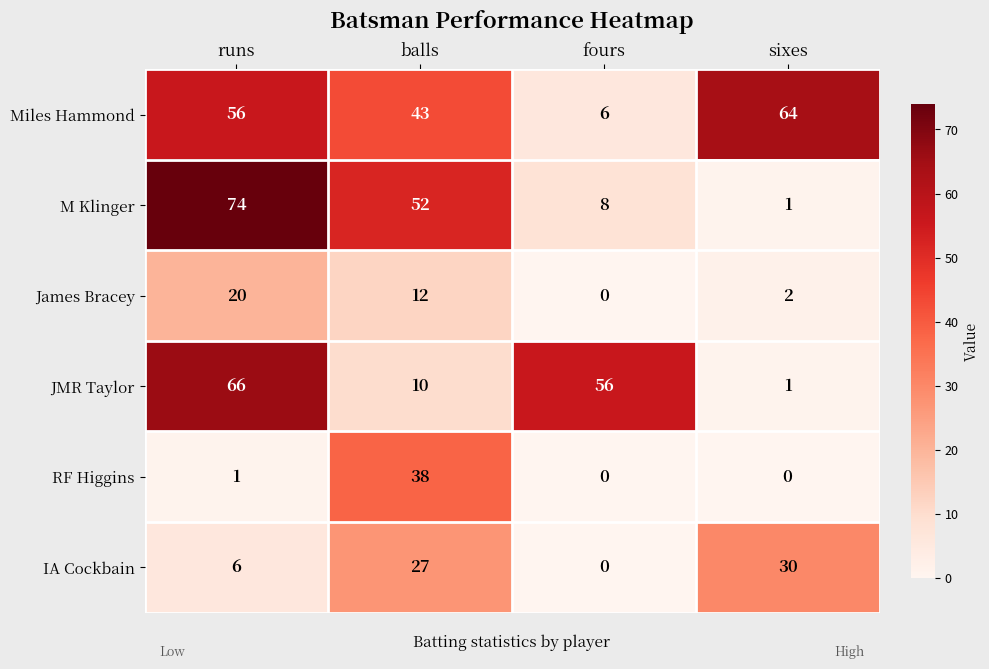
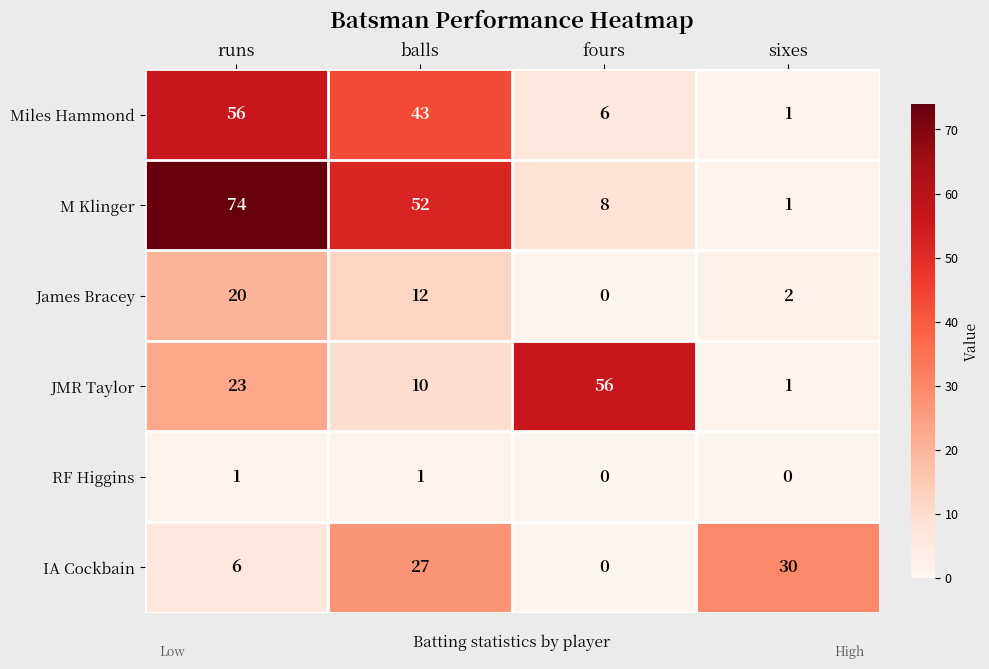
  {
    "Miles Hammond": {
      "runs": 56,
      "balls": 43,
      "fours": 6,
-     "sixes": 64
+     "sixes": 1
    },
    "M Klinger": {
      "runs": 74,
      "balls": 52,
      "fours": 8,
      "sixes": 1
    },
    "James Bracey": {
      "runs": 20,
      "balls": 12,
      "fours": 0,
      "sixes": 2
    },
    "JMR Taylor": {
-     "runs": 66,
+     "runs": 23,
      "balls": 10,
      "fours": 56,
      "sixes": 1
    },
    "RF Higgins": {
      "runs": 1,
-     "balls": 38,
+     "balls": 1,
      "fours": 0,
      "sixes": 0
    },
    "IA Cockbain": {
      "runs": 6,
      "balls": 27,
      "fours": 0,
      "sixes": 30
    }
  }
